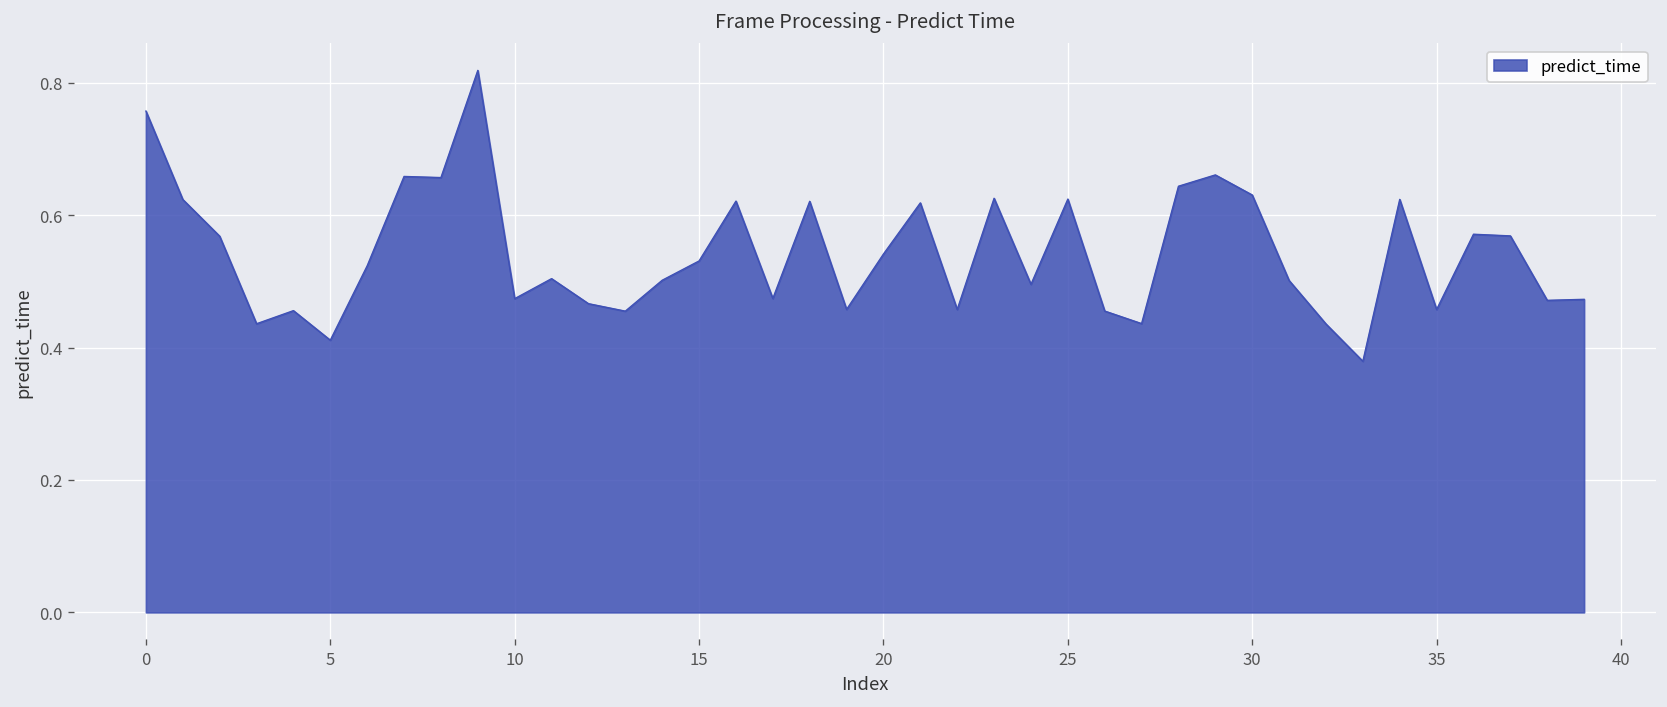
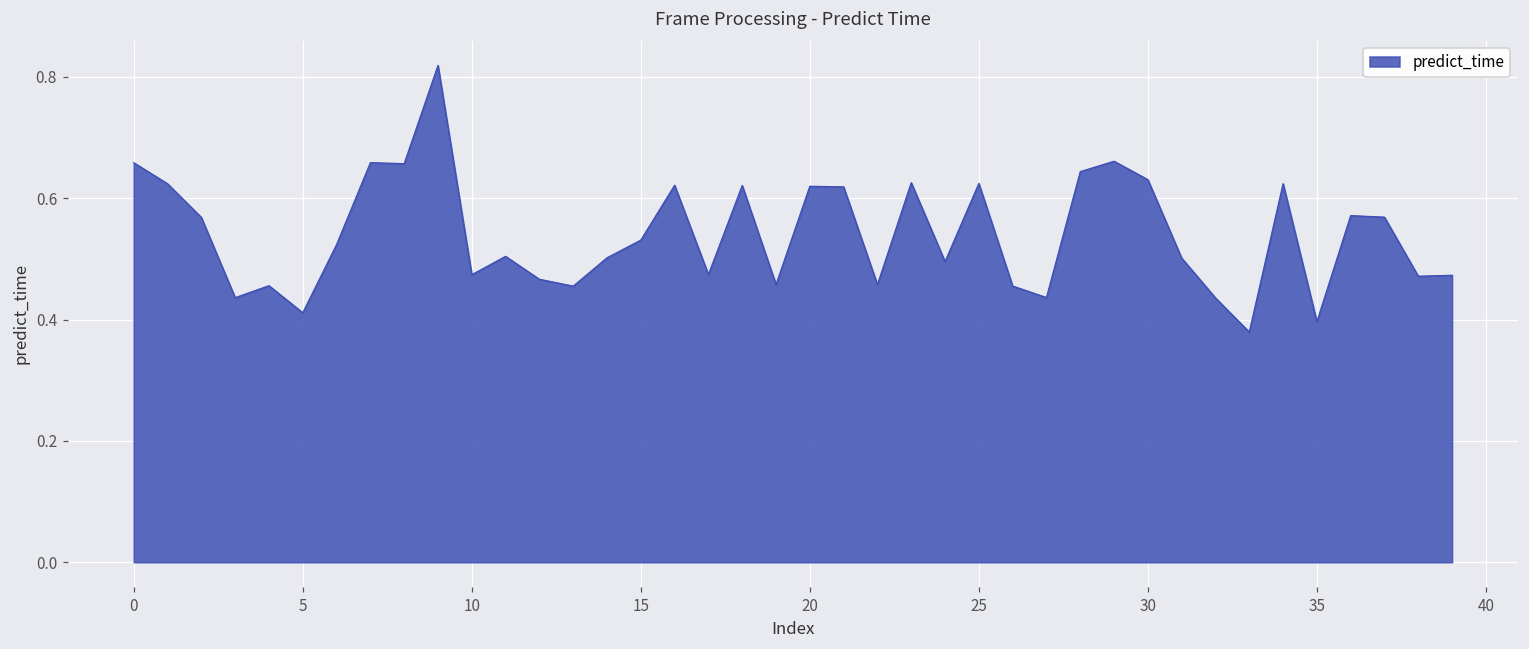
  {
-   "0": 0.76,
+   "0": 0.66,
    "5": 0.41,
    "10": 0.47,
    "15": 0.53,
-   "20": 0.54,
+   "20": 0.62,
    "25": 0.62,
    "30": 0.63,
-   "35": 0.46
+   "35": 0.40
  }
